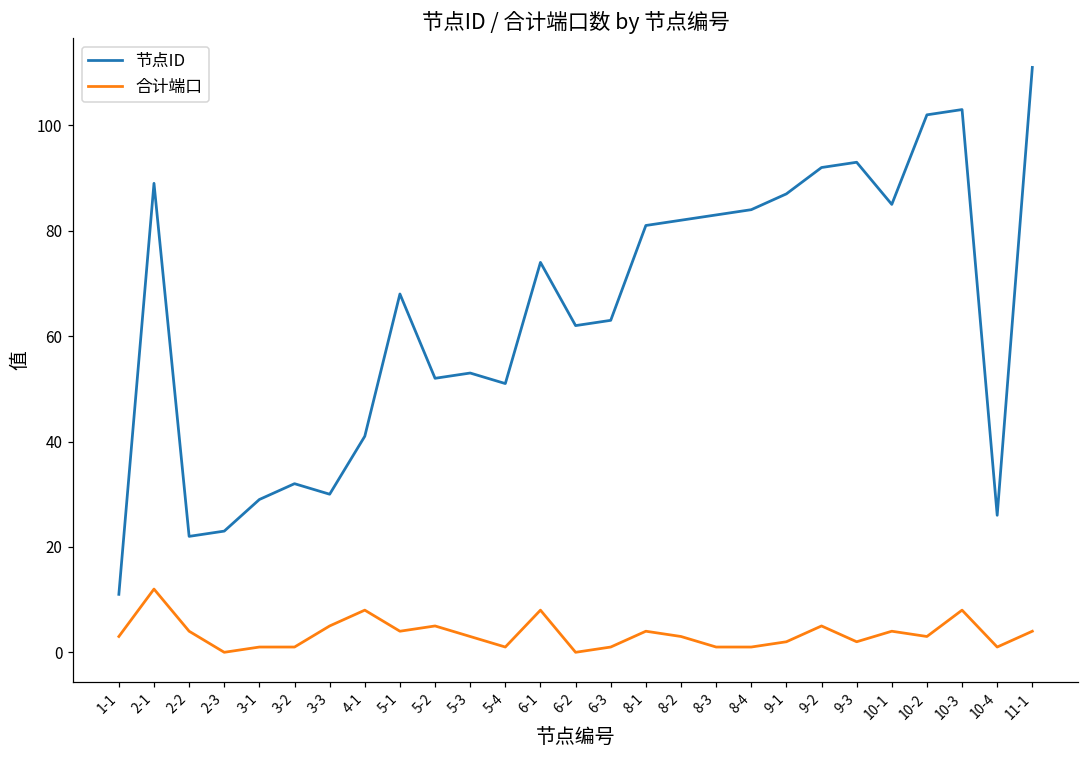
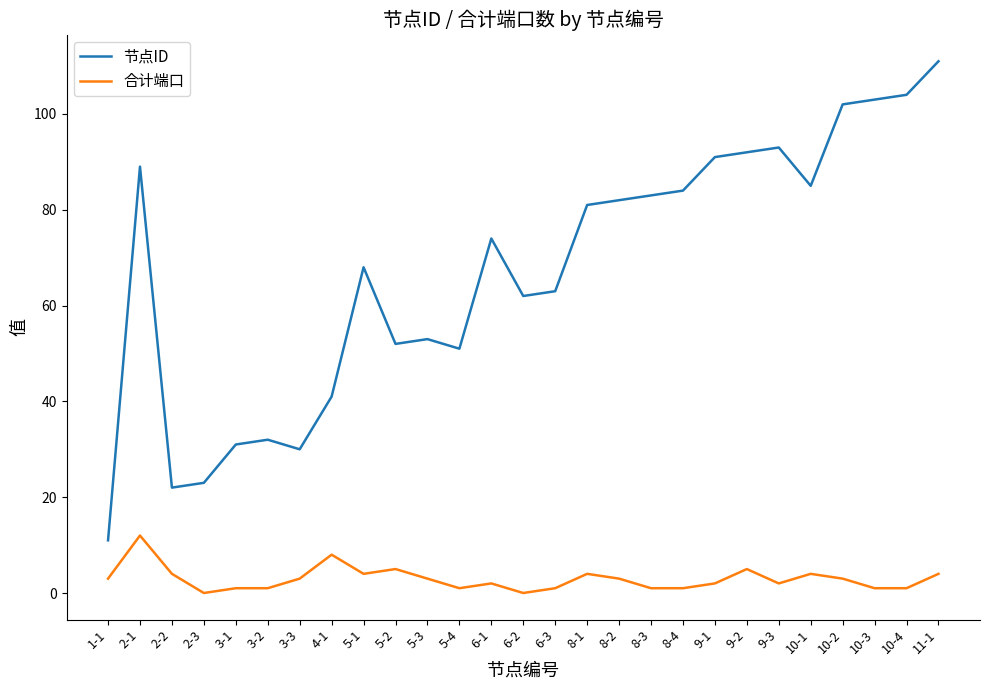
  {
    "节点ID": {
      "1-1": 11,
      "2-1": 89,
      "2-2": 22,
      "2-3": 23,
-     "3-1": 29,
+     "3-1": 31,
      "3-2": 32,
      "3-3": 30,
      "4-1": 41,
      "5-1": 68,
      "5-2": 52,
      "5-3": 53,
      "5-4": 51,
      "6-1": 74,
      "6-2": 62,
      "6-3": 63,
      "8-1": 81,
      "8-2": 82,
      "8-3": 83,
      "8-4": 84,
-     "9-1": 87,
+     "9-1": 91,
      "9-2": 92,
      "9-3": 93,
      "10-1": 85,
      "10-2": 102,
      "10-3": 103,
-     "10-4": 26,
+     "10-4": 104,
      "11-1": 111
    },
    "合计端口": {
      "1-1": 3,
      "2-1": 12,
      "2-2": 4,
      "2-3": 0,
      "3-1": 1,
      "3-2": 1,
-     "3-3": 5,
+     "3-3": 3,
      "4-1": 8,
      "5-1": 4,
      "5-2": 5,
      "5-3": 3,
      "5-4": 1,
-     "6-1": 8,
+     "6-1": 2,
      "6-2": 0,
      "6-3": 1,
      "8-1": 4,
      "8-2": 3,
      "8-3": 1,
      "8-4": 1,
      "9-1": 2,
      "9-2": 5,
      "9-3": 2,
      "10-1": 4,
      "10-2": 3,
-     "10-3": 8,
+     "10-3": 1,
      "10-4": 1,
      "11-1": 4
    }
  }
